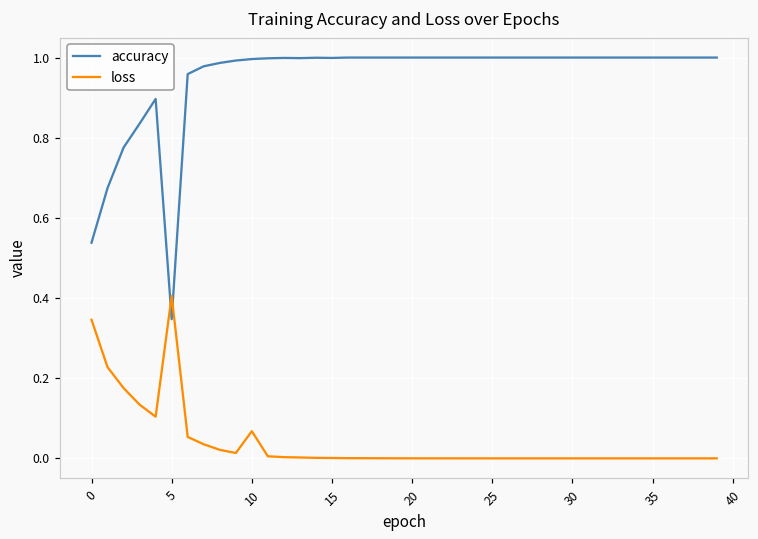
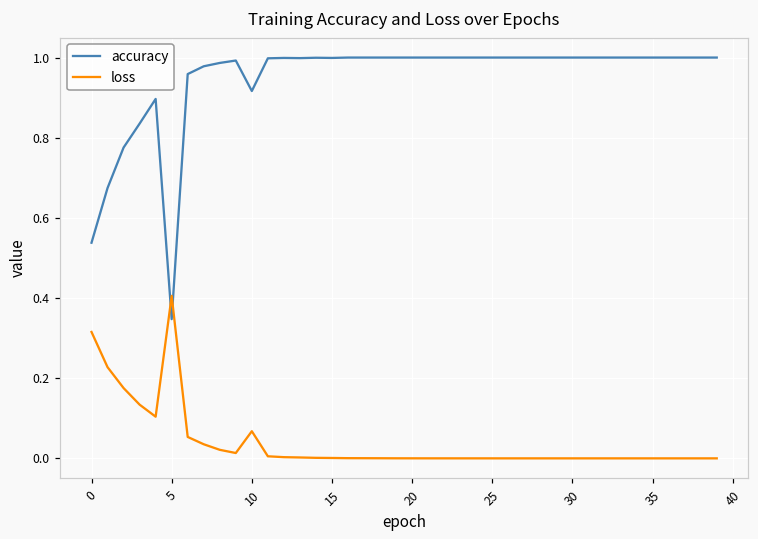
  {
    "accuracy": {
      "0": 0.54,
      "5": 0.35,
-     "10": 1.00,
+     "10": 0.92,
      "15": 1.00,
      "20": 1.00,
      "25": 1.00,
      "30": 1.00,
      "35": 1.00
    },
    "loss": {
-     "0": 0.35,
+     "0": 0.32,
      "5": 0.41,
      "10": 0.07,
      "15": 0.00,
      "20": 0.00,
      "25": 0.00,
      "30": 0.00,
      "35": 0.00
    }
  }
